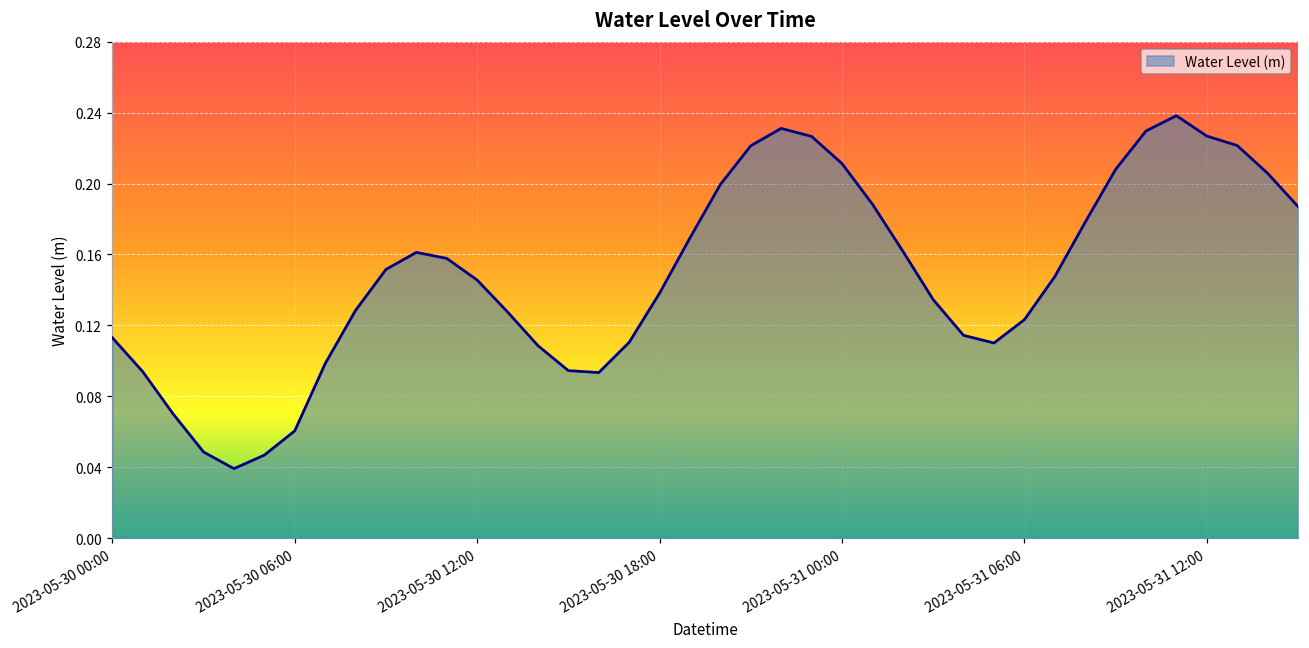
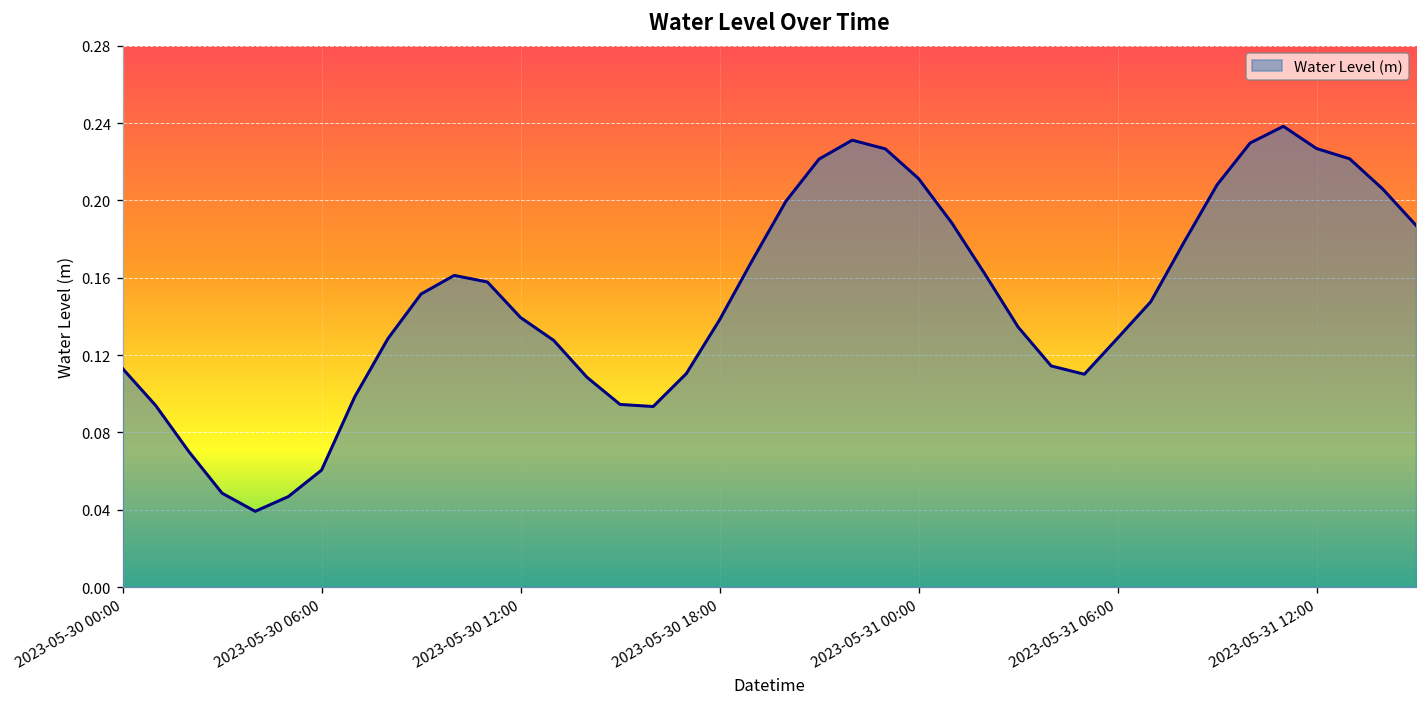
  {
    "2023-05-30 00:00": 0.113,
    "2023-05-30 06:00": 0.060,
-   "2023-05-30 12:00": 0.146,
+   "2023-05-30 12:00": 0.139,
    "2023-05-30 18:00": 0.138,
    "2023-05-31 00:00": 0.211,
-   "2023-05-31 06:00": 0.123,
+   "2023-05-31 06:00": 0.129,
    "2023-05-31 12:00": 0.227
  }
